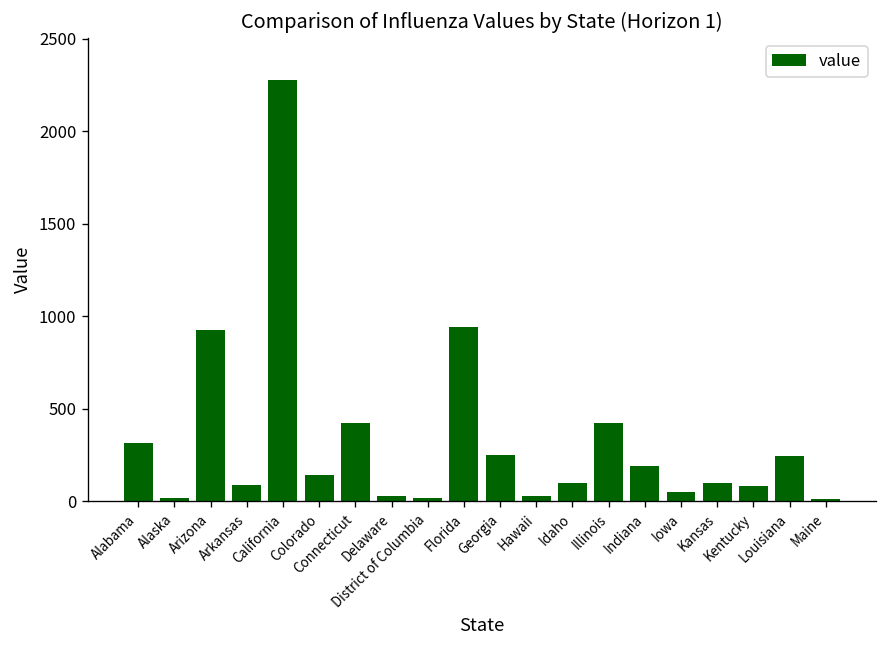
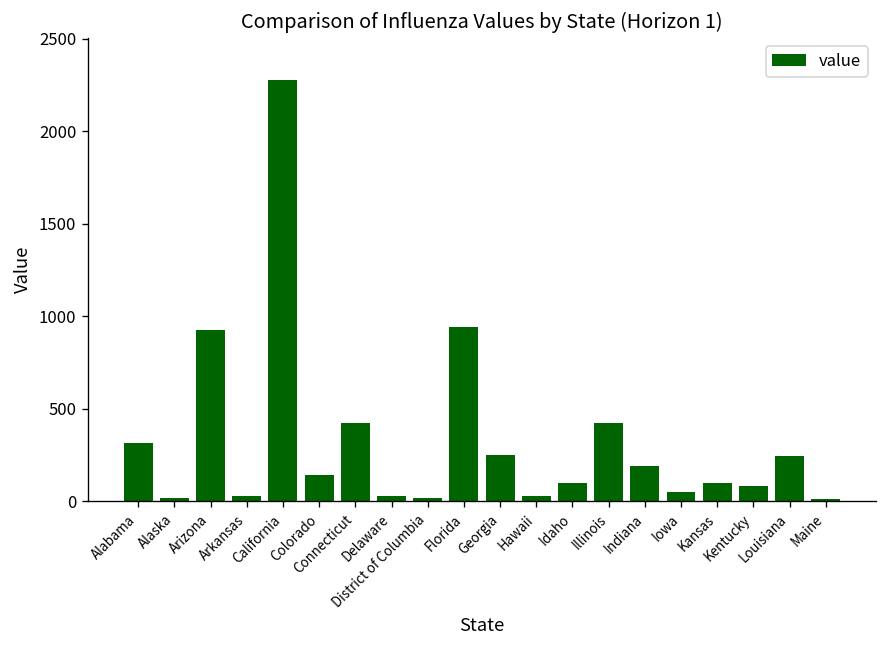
  {
    "Alabama": 320,
    "Alaska": 20,
    "Arizona": 930,
-   "Arkansas": 90,
+   "Arkansas": 30,
    "California": 2280,
    "Colorado": 140,
    "Connecticut": 420,
    "Delaware": 30,
    "District of Columbia": 20,
    "Florida": 940,
    "Georgia": 250,
    "Hawaii": 30,
    "Idaho": 100,
    "Illinois": 420,
    "Indiana": 190,
    "Iowa": 50,
    "Kansas": 100,
    "Kentucky": 90,
    "Louisiana": 240
  }
